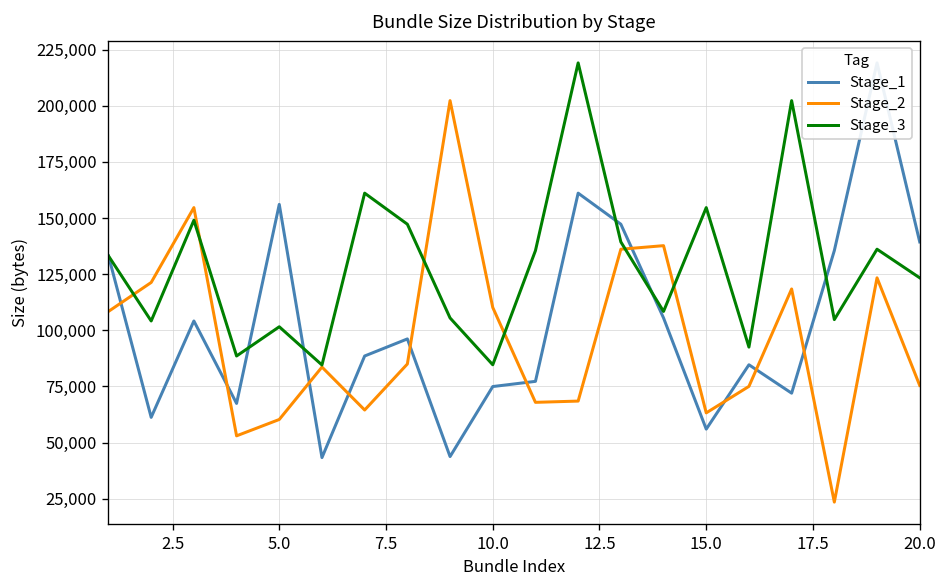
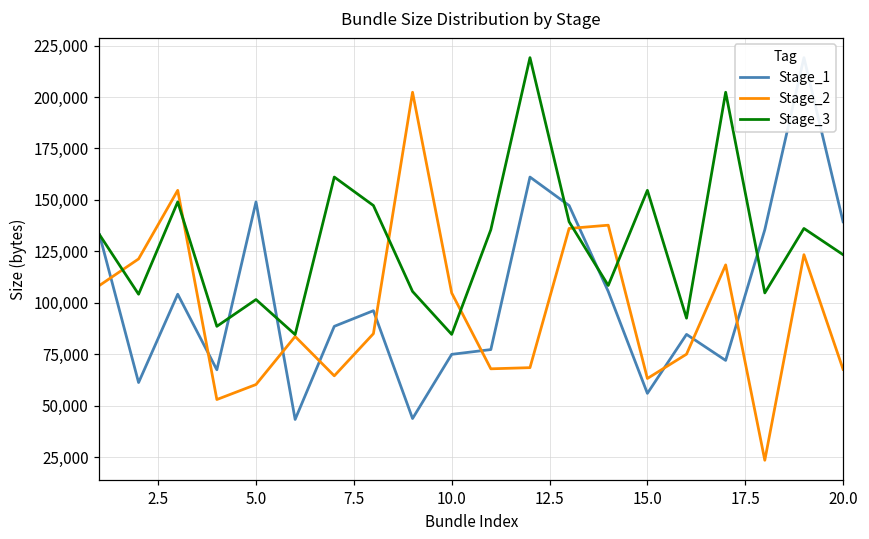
  {
    "Stage_1": {
-     "5.0": "156,000",
+     "5.0": "149,000",
      "10.0": "75,000",
      "15.0": "56,000",
      "20.0": "139,000"
    },
    "Stage_2": {
      "5.0": "60,000",
-     "10.0": "110,000",
+     "10.0": "105,000",
      "15.0": "63,000",
-     "20.0": "75,000"
+     "20.0": "68,000"
    },
    "Stage_3": {
      "5.0": "102,000",
      "10.0": "85,000",
      "15.0": "155,000",
      "20.0": "123,000"
    }
  }
